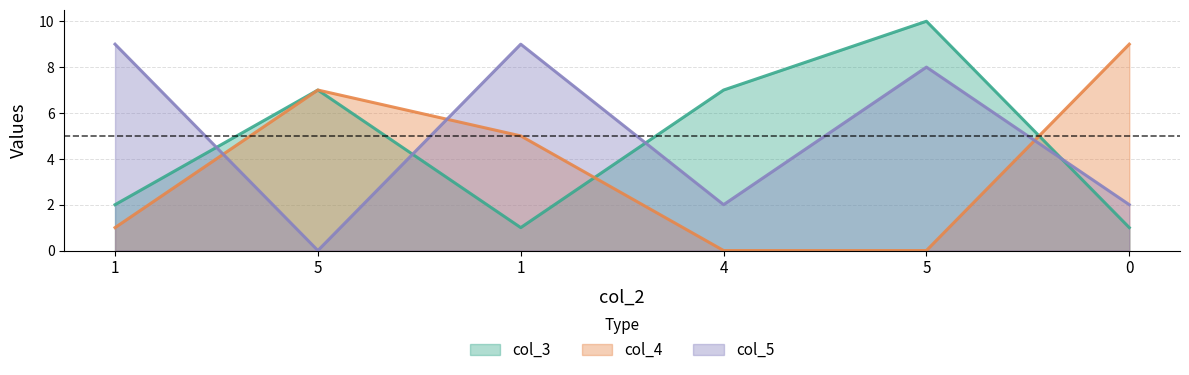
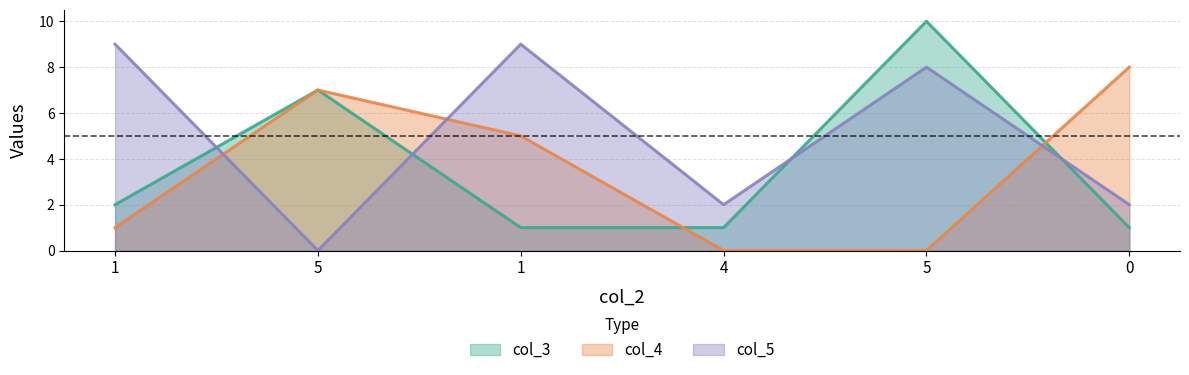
  {
    "col_3": {
-     "4": 7,
+     "4": 1,
      "0": 1
    },
    "col_4": {
      "4": 0,
-     "0": 9
+     "0": 8
    },
    "col_5": {
      "4": 2,
      "0": 2
    }
  }
